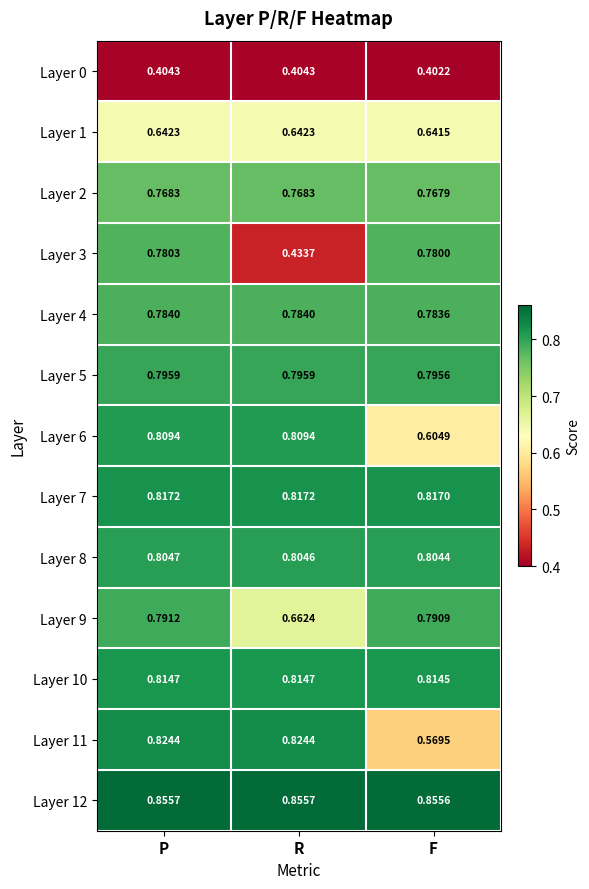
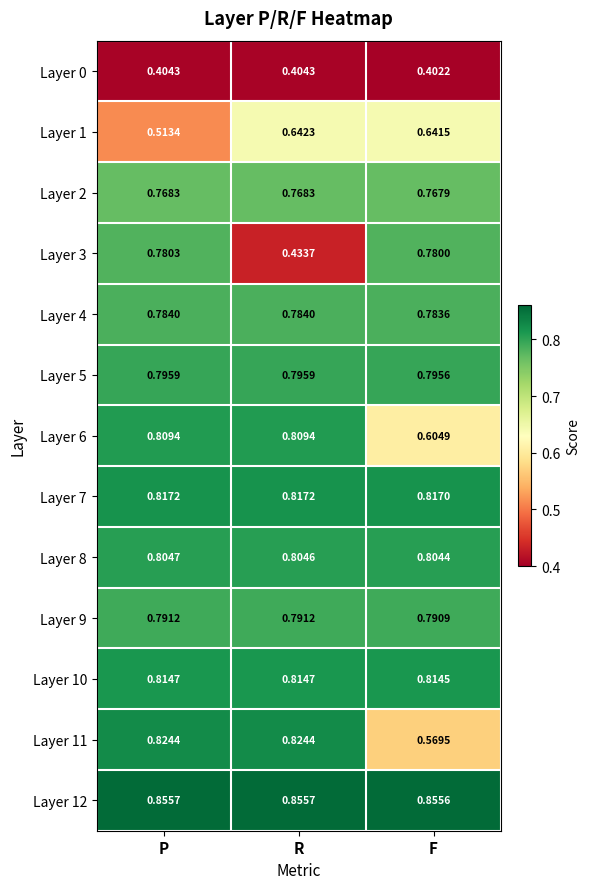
  {
    "Layer 0": {
      "P": 0.4043,
      "R": 0.4043,
      "F": 0.4022
    },
    "Layer 1": {
-     "P": 0.6423,
+     "P": 0.5134,
      "R": 0.6423,
      "F": 0.6415
    },
    "Layer 2": {
      "P": 0.7683,
      "R": 0.7683,
      "F": 0.7679
    },
    "Layer 3": {
      "P": 0.7803,
      "R": 0.4337,
      "F": 0.7800
    },
    "Layer 4": {
      "P": 0.7840,
      "R": 0.7840,
      "F": 0.7836
    },
    "Layer 5": {
      "P": 0.7959,
      "R": 0.7959,
      "F": 0.7956
    },
    "Layer 6": {
      "P": 0.8094,
      "R": 0.8094,
      "F": 0.6049
    },
    "Layer 7": {
      "P": 0.8172,
      "R": 0.8172,
      "F": 0.8170
    },
    "Layer 8": {
      "P": 0.8047,
      "R": 0.8046,
      "F": 0.8044
    },
    "Layer 9": {
      "P": 0.7912,
-     "R": 0.6624,
+     "R": 0.7912,
      "F": 0.7909
    },
    "Layer 10": {
      "P": 0.8147,
      "R": 0.8147,
      "F": 0.8145
    },
    "Layer 11": {
      "P": 0.8244,
      "R": 0.8244,
      "F": 0.5695
    },
    "Layer 12": {
      "P": 0.8557,
      "R": 0.8557,
      "F": 0.8556
    }
  }
